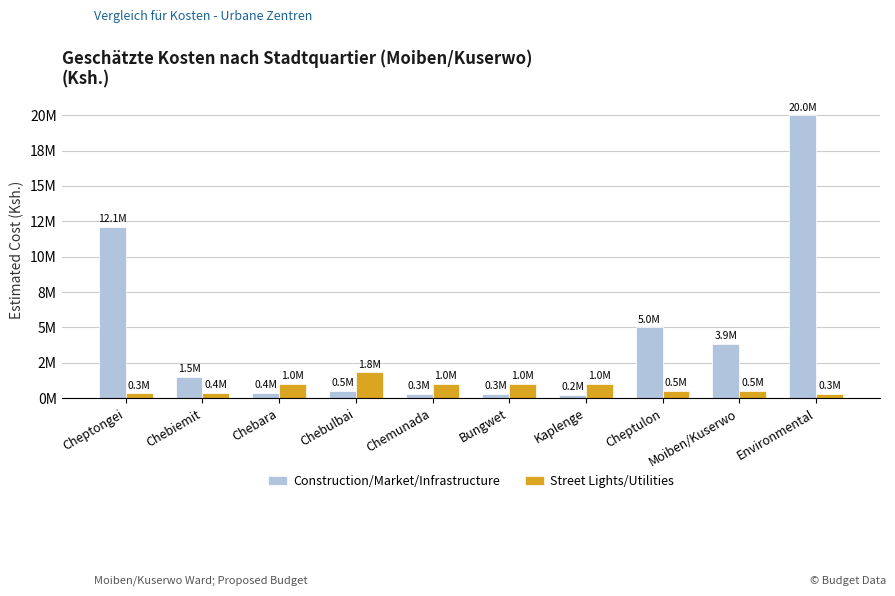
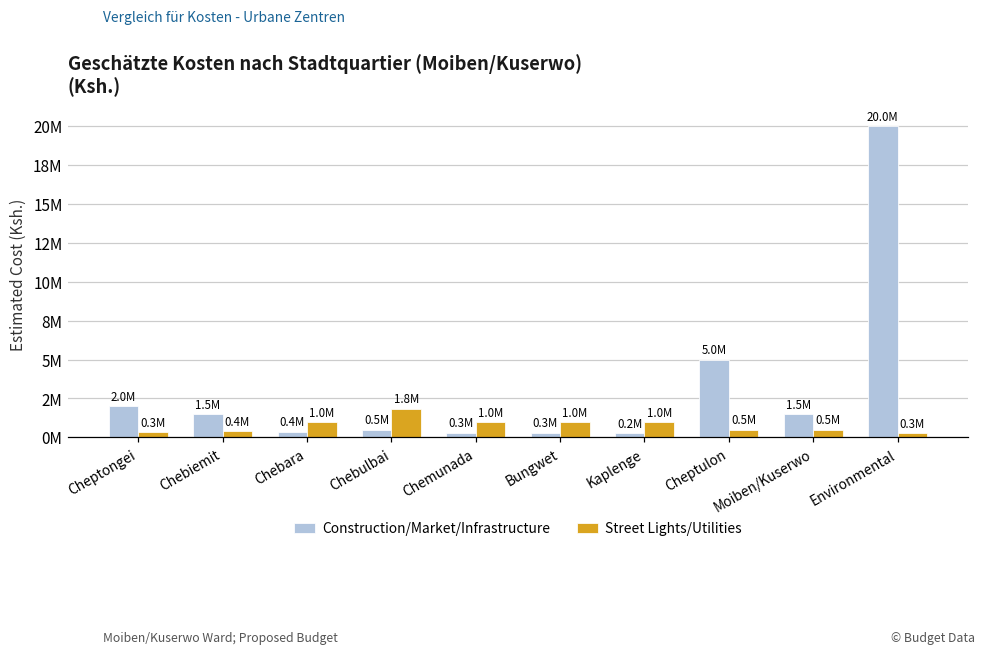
  {
    "Construction/Market/Infrastructure": {
-     "Cheptongei": "12.1M",
+     "Cheptongei": "2.0M",
      "Chebiemit": "1.5M",
      "Chebara": "0.4M",
      "Chebulbai": "0.5M",
      "Chemunada": "0.3M",
      "Bungwet": "0.3M",
      "Kaplenge": "0.2M",
      "Cheptulon": "5.0M",
-     "Moiben/Kuserwo": "3.9M",
+     "Moiben/Kuserwo": "1.5M",
      "Environmental": "20.0M"
    },
    "Street Lights/Utilities": {
      "Cheptongei": "0.3M",
      "Chebiemit": "0.4M",
      "Chebara": "1.0M",
      "Chebulbai": "1.8M",
      "Chemunada": "1.0M",
      "Bungwet": "1.0M",
      "Kaplenge": "1.0M",
      "Cheptulon": "0.5M",
      "Moiben/Kuserwo": "0.5M",
      "Environmental": "0.3M"
    }
  }
